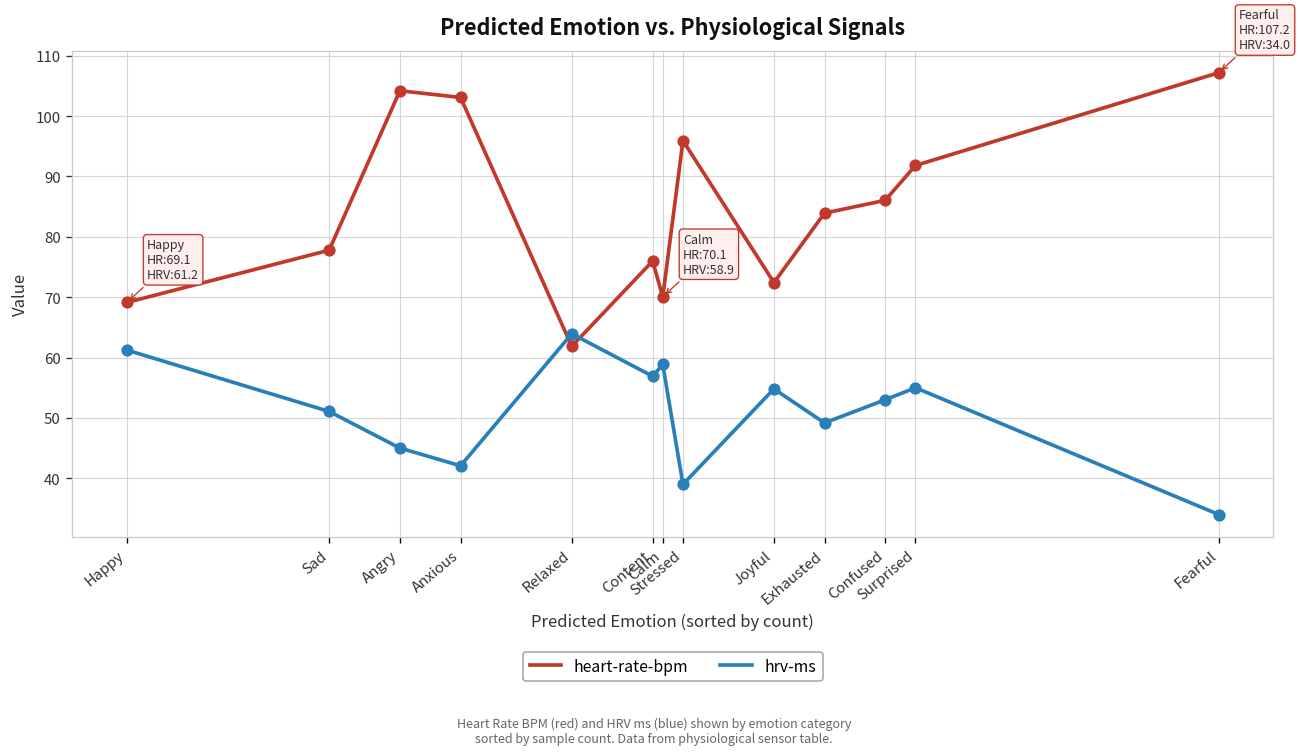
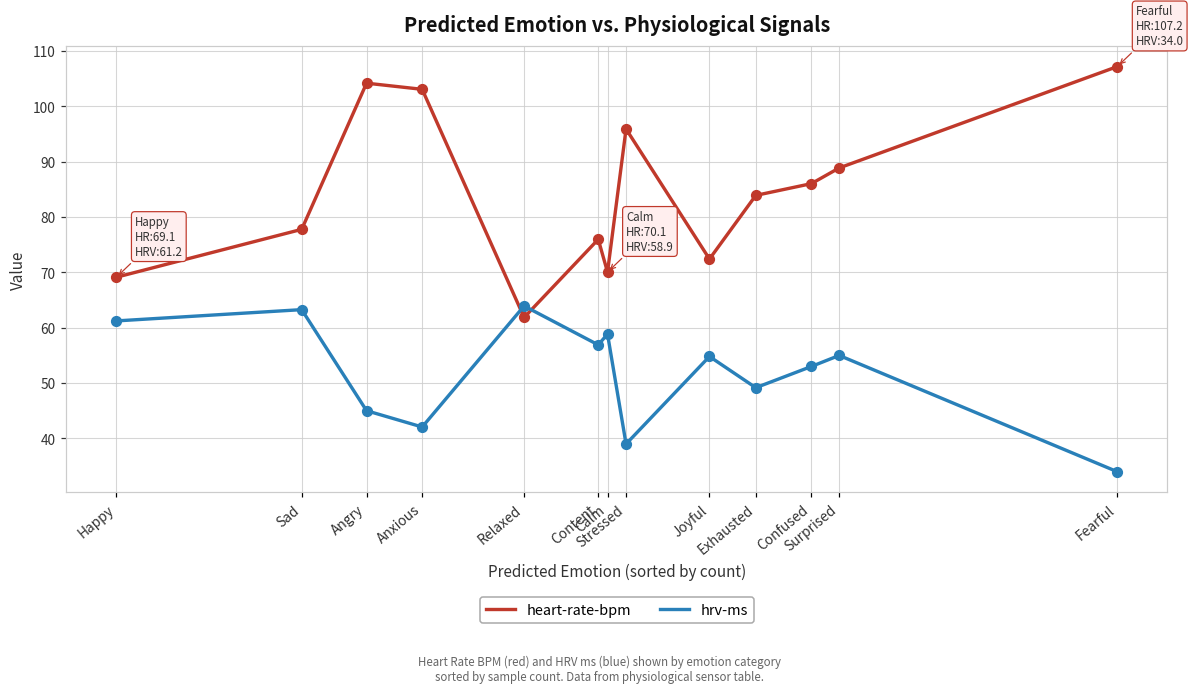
  {
    "heart-rate-bpm": {
      "Sad": 78,
      "Angry": 104,
      "Anxious": 103,
      "Relaxed": 62,
      "Content": 76,
      "Stressed": 96,
      "Joyful": 72,
      "Exhausted": 84,
      "Confused": 86,
-     "Surprised": 92
+     "Surprised": 89
    },
    "hrv-ms": {
      "Happy": 61,
-     "Sad": 51,
+     "Sad": 63,
      "Angry": 45,
      "Anxious": 42,
      "Relaxed": 64,
      "Content": 57,
      "Calm": 59,
      "Stressed": 39,
      "Joyful": 55,
      "Exhausted": 49,
      "Confused": 53,
      "Surprised": 55,
      "Fearful": 34
    }
  }
